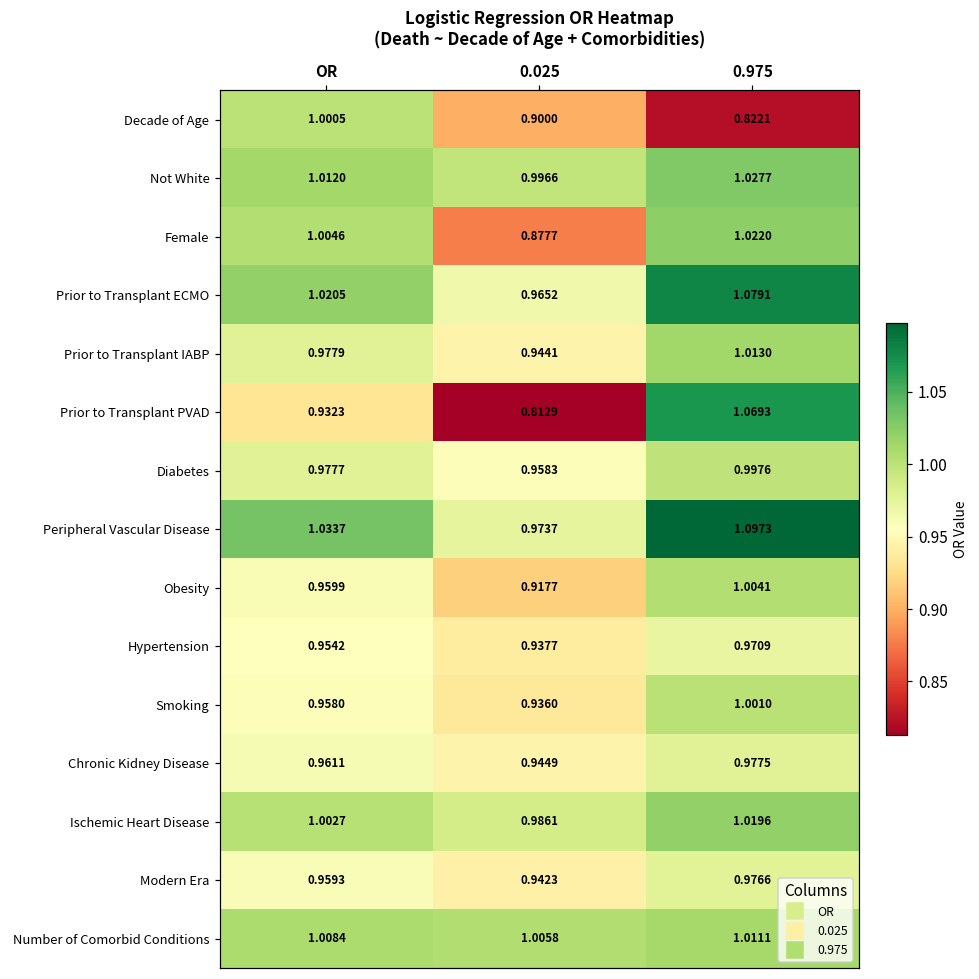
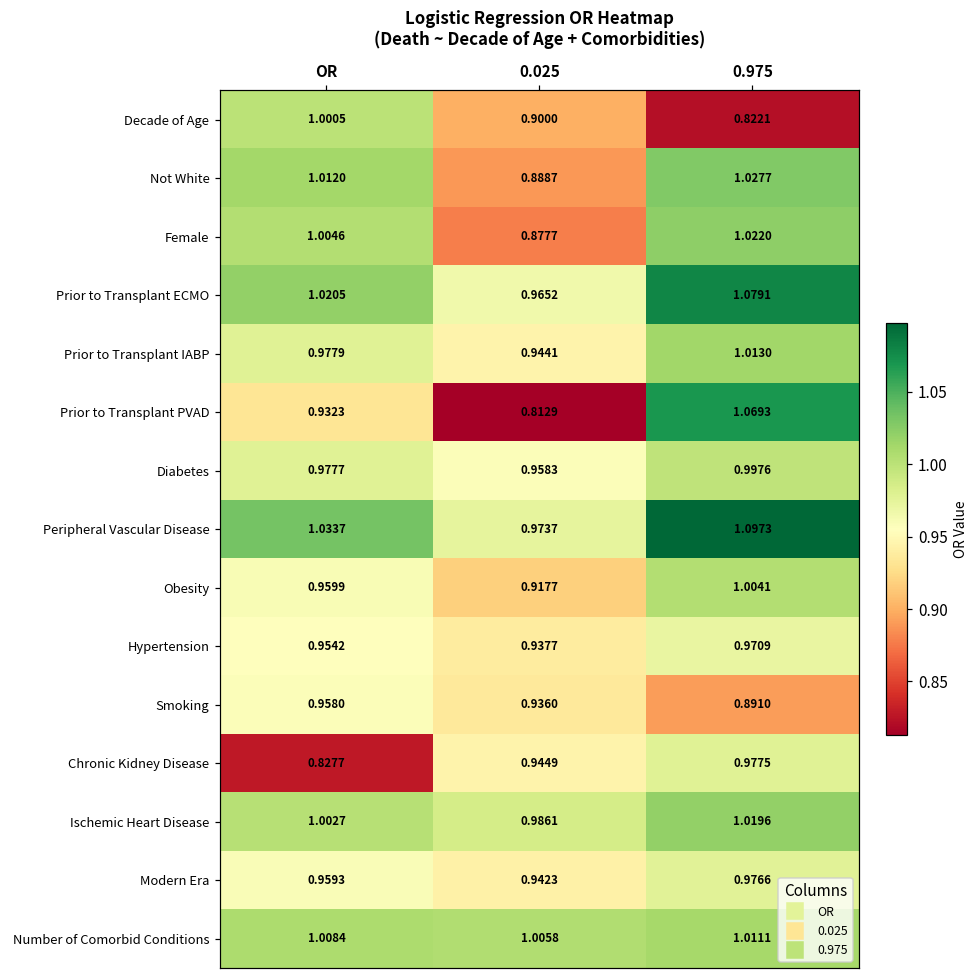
  {
    "Decade of Age": {
      "OR": 1.0005,
      "0.025": 0.9000,
      "0.975": 0.8221
    },
    "Not White": {
      "OR": 1.0120,
-     "0.025": 0.9966,
+     "0.025": 0.8887,
      "0.975": 1.0277
    },
    "Female": {
      "OR": 1.0046,
      "0.025": 0.8777,
      "0.975": 1.0220
    },
    "Prior to Transplant ECMO": {
      "OR": 1.0205,
      "0.025": 0.9652,
      "0.975": 1.0791
    },
    "Prior to Transplant IABP": {
      "OR": 0.9779,
      "0.025": 0.9441,
      "0.975": 1.0130
    },
    "Prior to Transplant PVAD": {
      "OR": 0.9323,
      "0.025": 0.8129,
      "0.975": 1.0693
    },
    "Diabetes": {
      "OR": 0.9777,
      "0.025": 0.9583,
      "0.975": 0.9976
    },
    "Peripheral Vascular Disease": {
      "OR": 1.0337,
      "0.025": 0.9737,
      "0.975": 1.0973
    },
    "Obesity": {
      "OR": 0.9599,
      "0.025": 0.9177,
      "0.975": 1.0041
    },
    "Hypertension": {
      "OR": 0.9542,
      "0.025": 0.9377,
      "0.975": 0.9709
    },
    "Smoking": {
      "OR": 0.9580,
      "0.025": 0.9360,
-     "0.975": 1.0010
+     "0.975": 0.8910
    },
    "Chronic Kidney Disease": {
-     "OR": 0.9611,
+     "OR": 0.8277,
      "0.025": 0.9449,
      "0.975": 0.9775
    },
    "Ischemic Heart Disease": {
      "OR": 1.0027,
      "0.025": 0.9861,
      "0.975": 1.0196
    },
    "Modern Era": {
      "OR": 0.9593,
      "0.025": 0.9423,
      "0.975": 0.9766
    },
    "Number of Comorbid Conditions": {
      "OR": 1.0084,
      "0.025": 1.0058,
      "0.975": 1.0111
    }
  }
